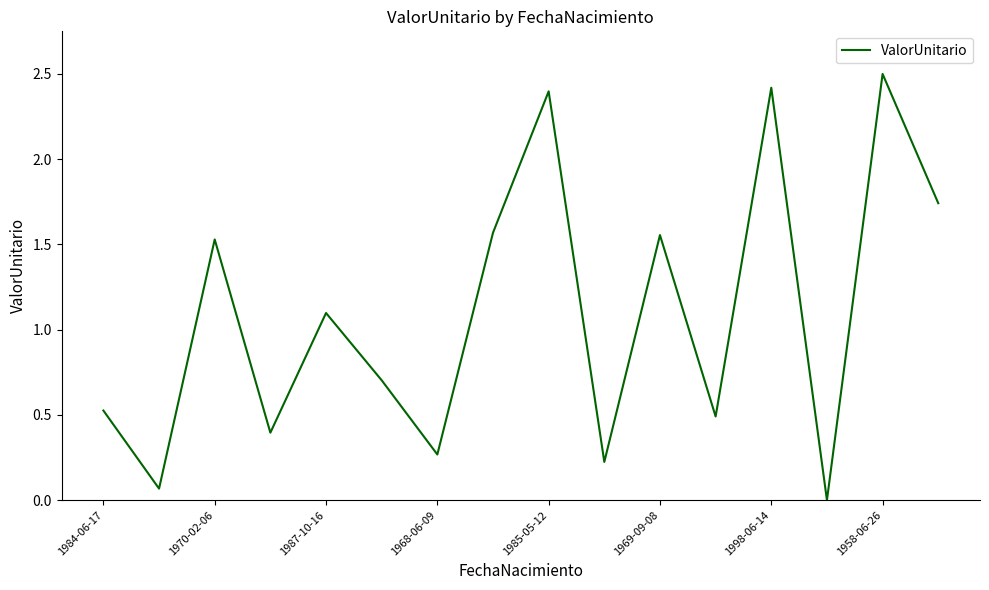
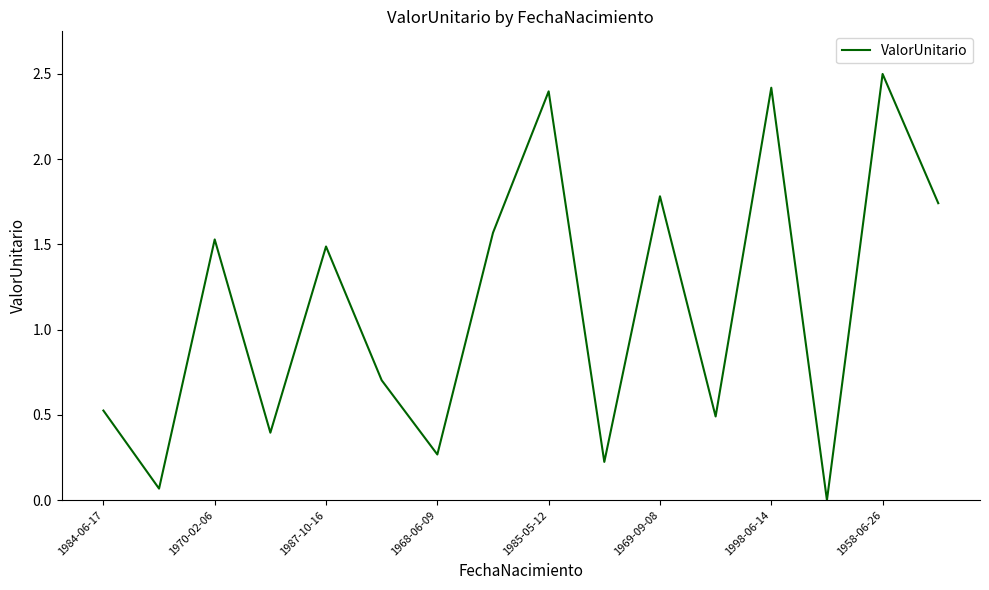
  {
    "1984-06-17": 0.53,
    "1970-02-06": 1.53,
-   "1987-10-16": 1.10,
+   "1987-10-16": 1.49,
    "1968-06-09": 0.27,
    "1985-05-12": 2.40,
-   "1969-09-08": 1.55,
+   "1969-09-08": 1.78,
    "1998-06-14": 2.42,
    "1958-06-26": 2.50
  }
